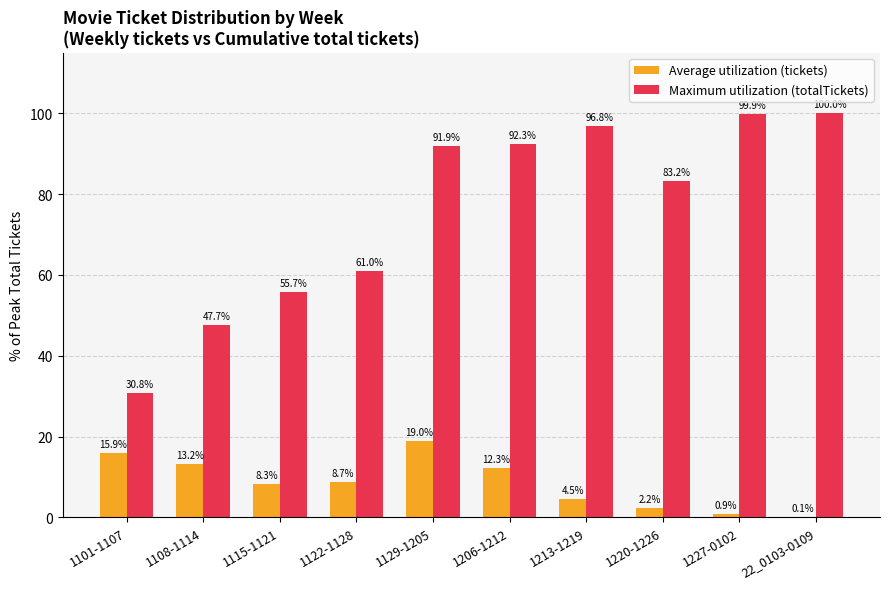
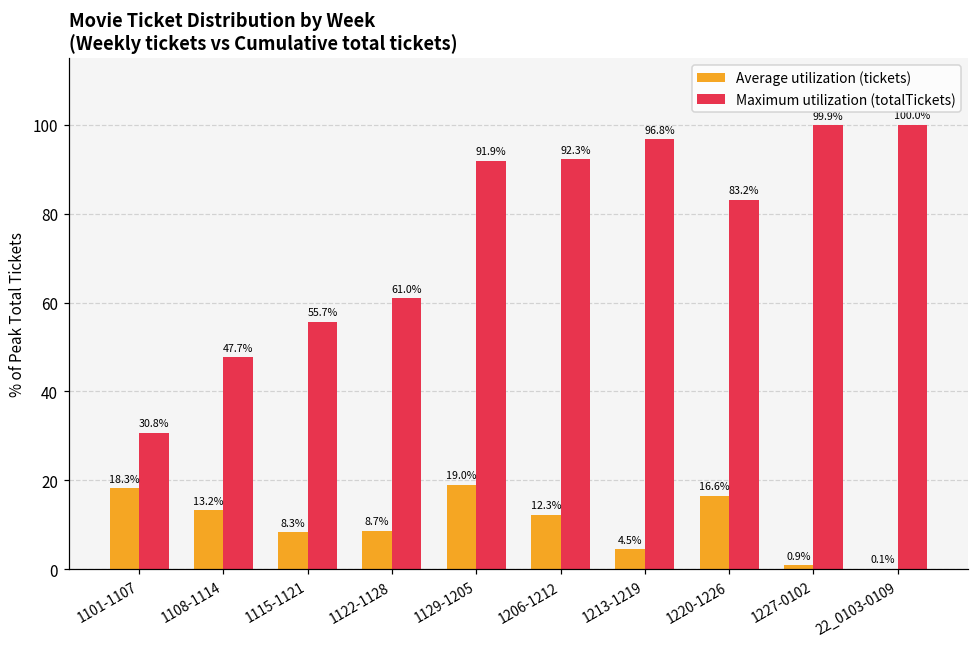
  {
    "Average utilization (tickets)": {
-     "1101-1107": "15.9%",
+     "1101-1107": "18.3%",
      "1108-1114": "13.2%",
      "1115-1121": "8.3%",
      "1122-1128": "8.7%",
      "1129-1205": "19.0%",
      "1206-1212": "12.3%",
      "1213-1219": "4.5%",
-     "1220-1226": "2.2%",
+     "1220-1226": "16.6%",
      "1227-0102": "0.9%",
      "22_0103-0109": "0.1%"
    },
    "Maximum utilization (totalTickets)": {
      "1101-1107": "30.8%",
      "1108-1114": "47.7%",
      "1115-1121": "55.7%",
      "1122-1128": "61.0%",
      "1129-1205": "91.9%",
      "1206-1212": "92.3%",
      "1213-1219": "96.8%",
      "1220-1226": "83.2%"
    }
  }
